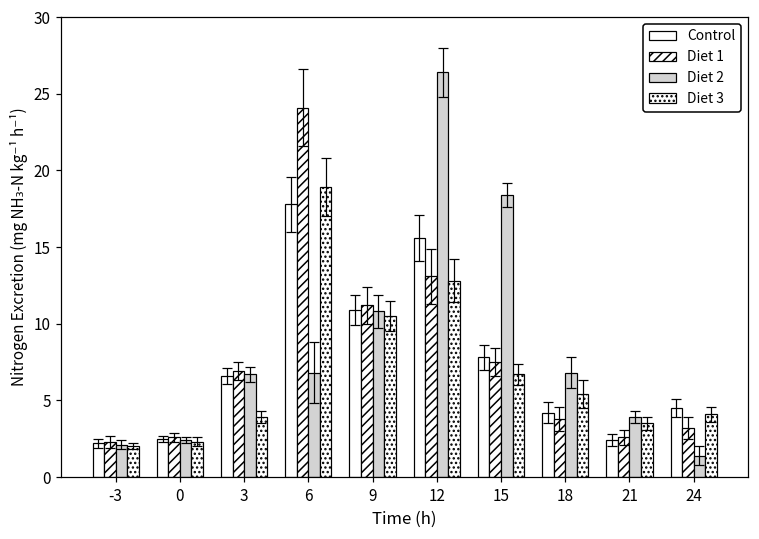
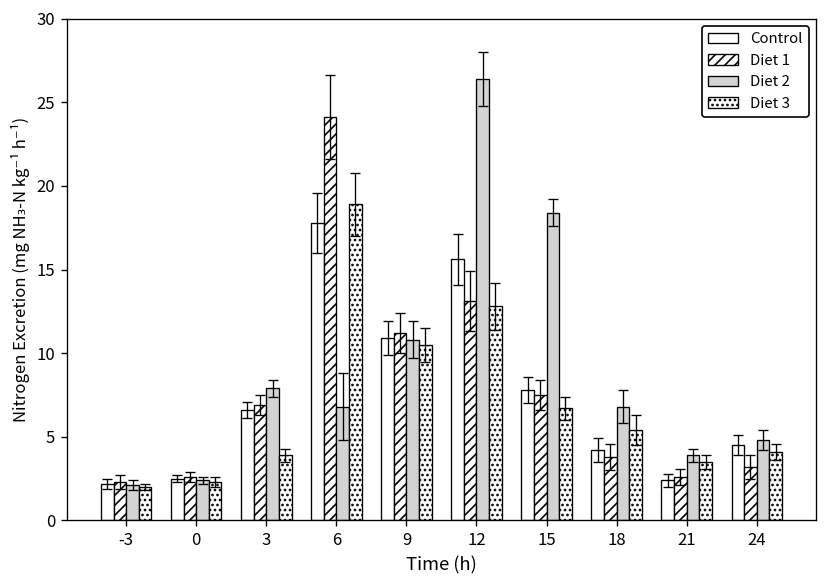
  {
    "Diet 2": {
      "-3": 2.1,
      "0": 2.4,
-     "3": 6.7,
+     "3": 7.9,
      "6": 6.8,
      "9": 10.8,
      "12": 26.4,
      "15": 18.4,
      "18": 6.8,
      "21": 3.9,
-     "24": 1.4
+     "24": 4.8
    }
  }
